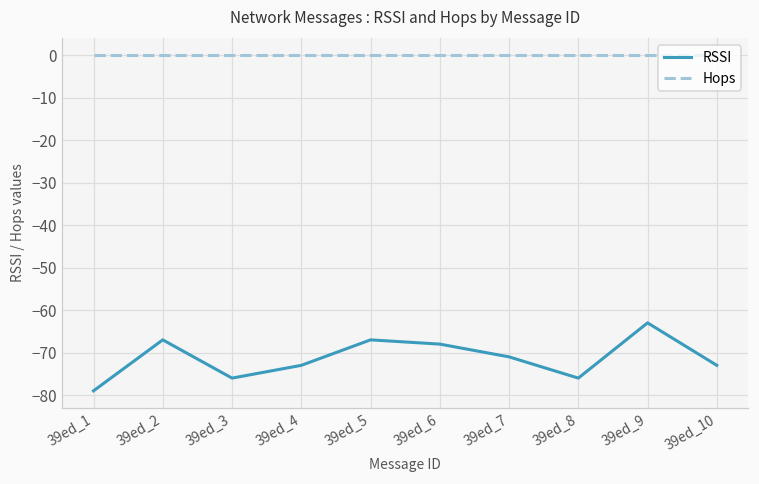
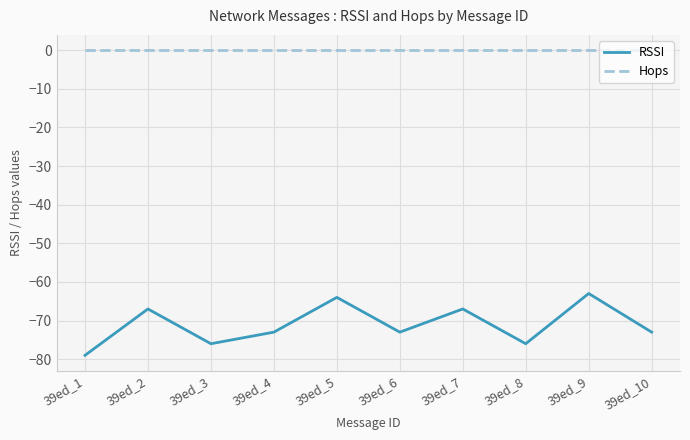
  {
    "RSSI": {
      "39ed_1": -79,
      "39ed_2": -67,
      "39ed_3": -76,
      "39ed_4": -73,
-     "39ed_5": -67,
-     "39ed_6": -68,
-     "39ed_7": -71,
+     "39ed_5": -64,
+     "39ed_6": -73,
+     "39ed_7": -67,
      "39ed_8": -76,
      "39ed_9": -63,
      "39ed_10": -73
    },
    "Hops": {
      "39ed_1": 0,
      "39ed_2": 0,
      "39ed_3": 0,
      "39ed_4": 0,
      "39ed_5": 0,
      "39ed_6": 0,
      "39ed_7": 0,
      "39ed_8": 0,
      "39ed_9": 0
    }
  }
